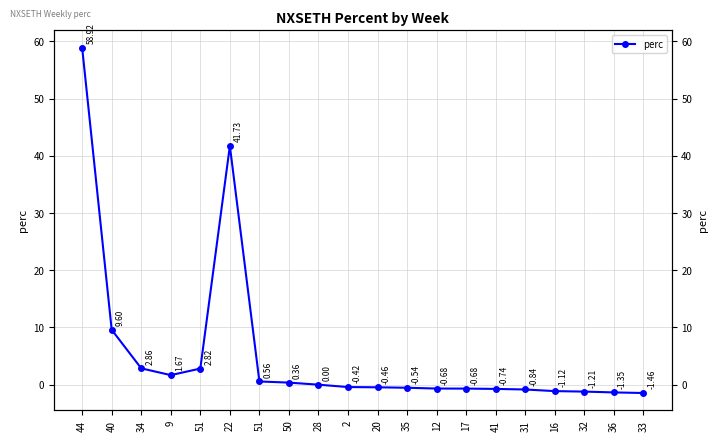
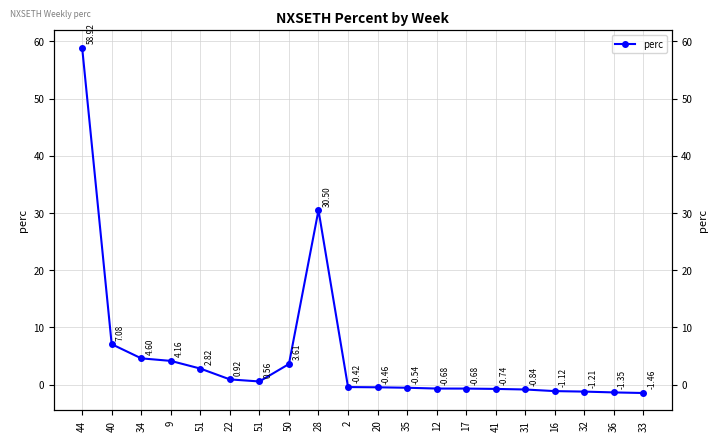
  {
    "44": 58.92,
-   "40": 9.60,
-   "34": 2.86,
-   "9": 1.67,
-   "22": 41.73,
-   "50": 0.36,
-   "28": 0.00,
+   "40": 7.08,
+   "34": 4.60,
+   "9": 4.16,
+   "22": 0.92,
+   "50": 3.61,
+   "28": 30.50,
    "2": -0.42,
    "20": -0.46,
    "35": -0.54,
    "12": -0.68,
    "17": -0.68,
    "41": -0.74,
    "31": -0.84,
    "16": -1.12,
    "32": -1.21,
    "36": -1.35,
    "33": -1.46
  }
